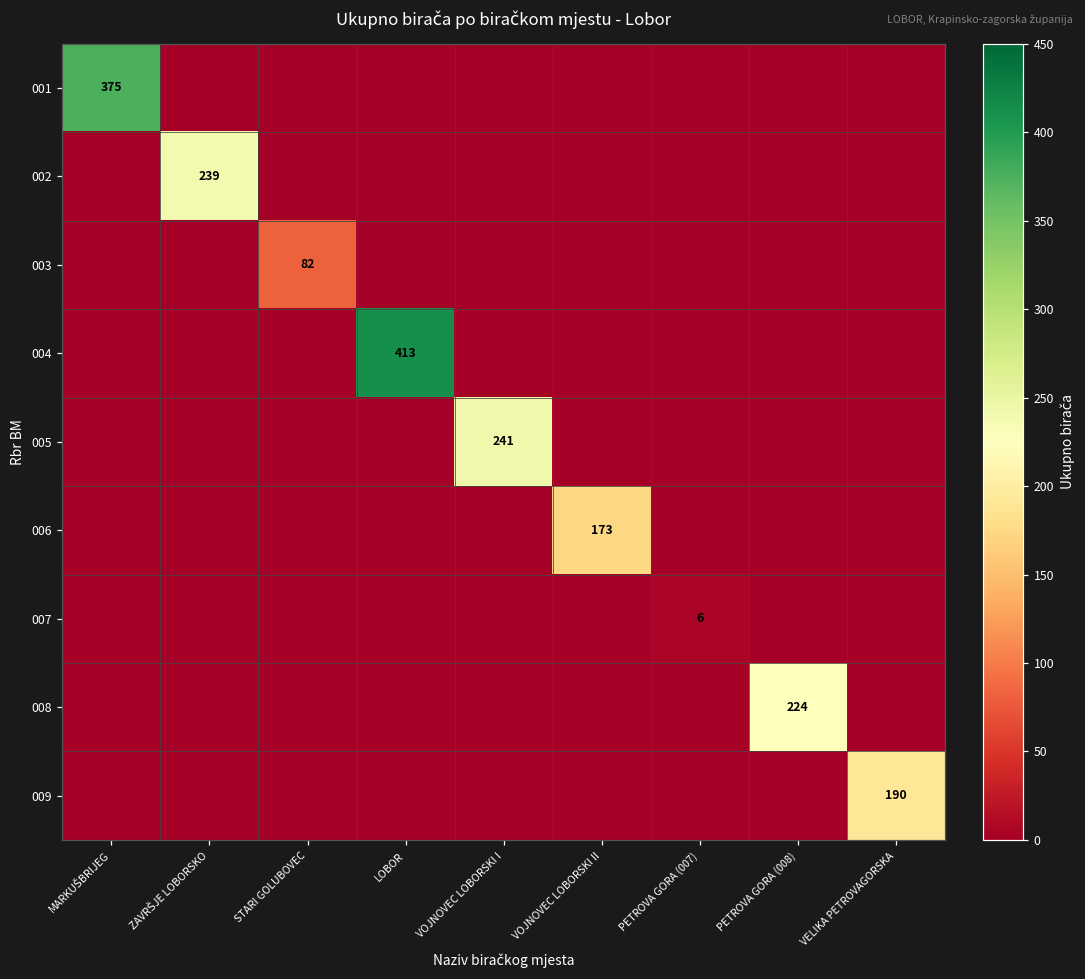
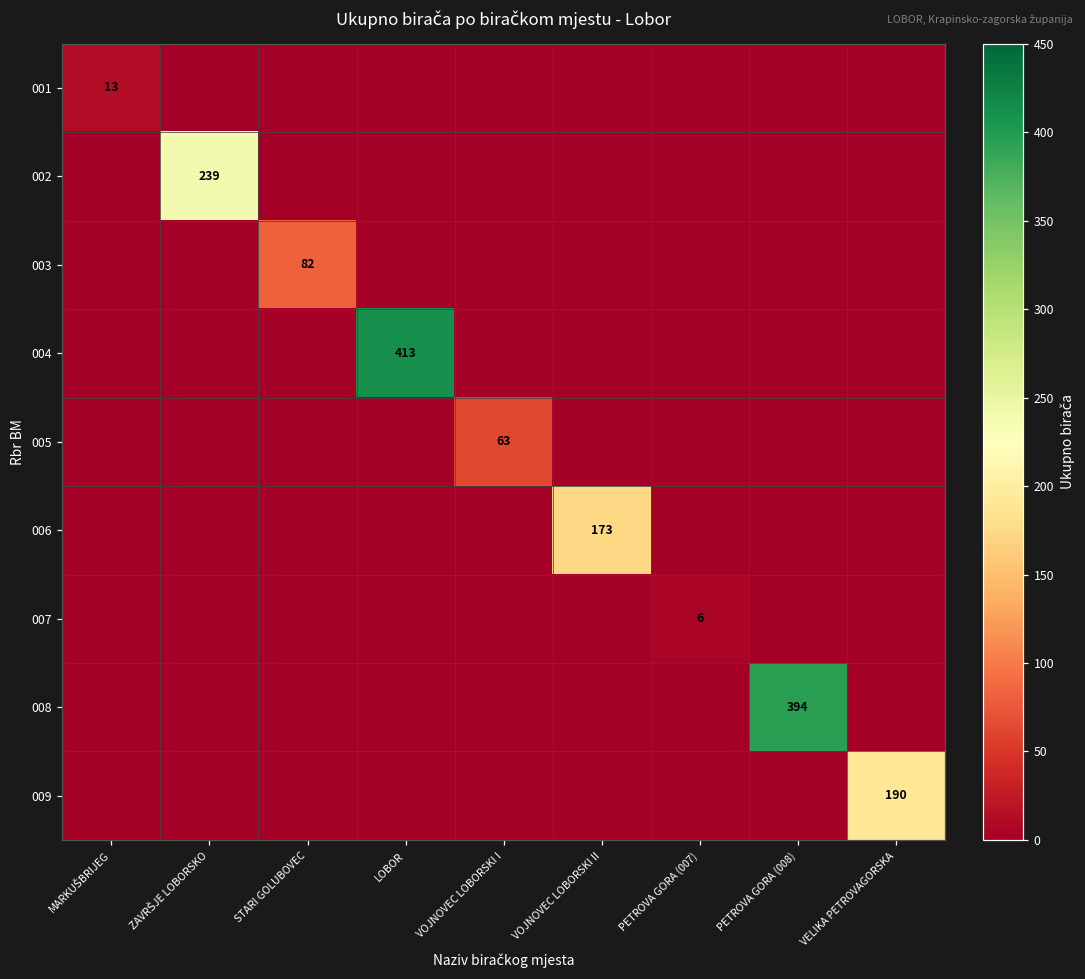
  {
    "001": {
-     "MARKUŠBRIJEG": 375
+     "MARKUŠBRIJEG": 13
    },
    "002": {
      "ZAVRŠJE LOBORSKO": 239
    },
    "003": {
      "STARI GOLUBOVEC": 82
    },
    "004": {
      "LOBOR": 413
    },
    "005": {
-     "VOJNOVEC LOBORSKI I": 241
+     "VOJNOVEC LOBORSKI I": 63
    },
    "006": {
      "VOJNOVEC LOBORSKI II": 173
    },
    "007": {
      "PETROVA GORA (007)": 6
    },
    "008": {
-     "PETROVA GORA (008)": 224
+     "PETROVA GORA (008)": 394
    },
    "009": {
      "VELIKA PETROVAGORSKA": 190
    }
  }
